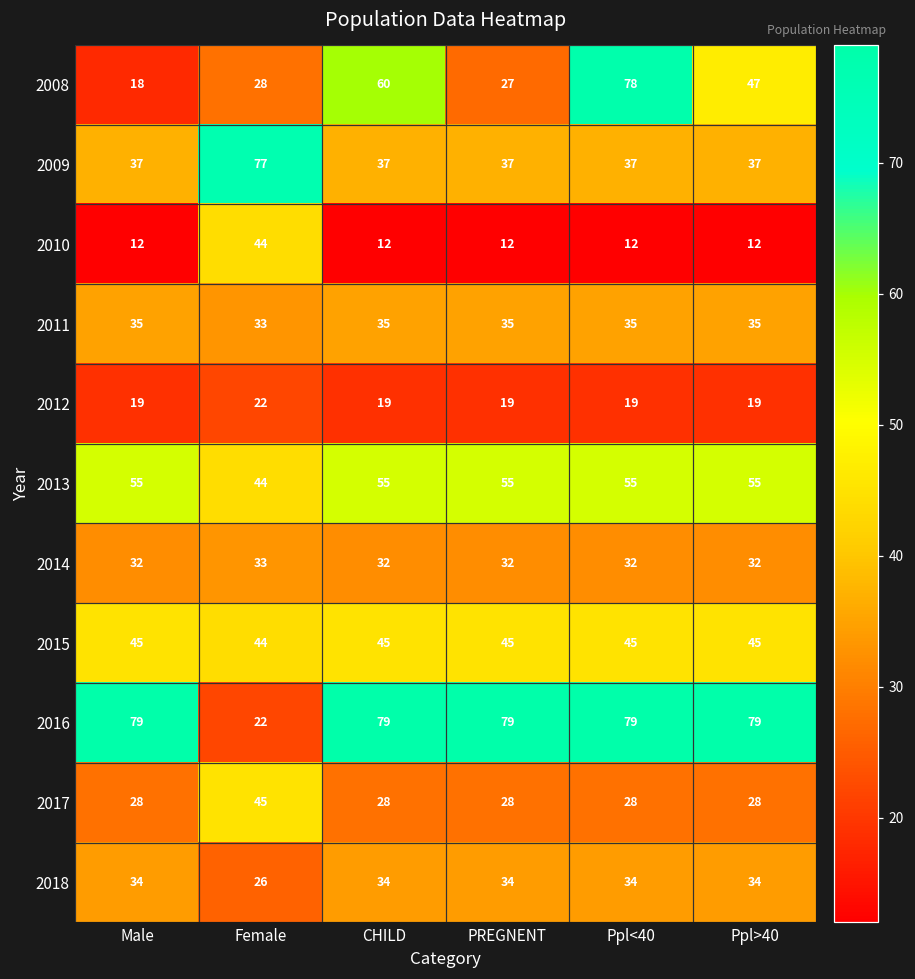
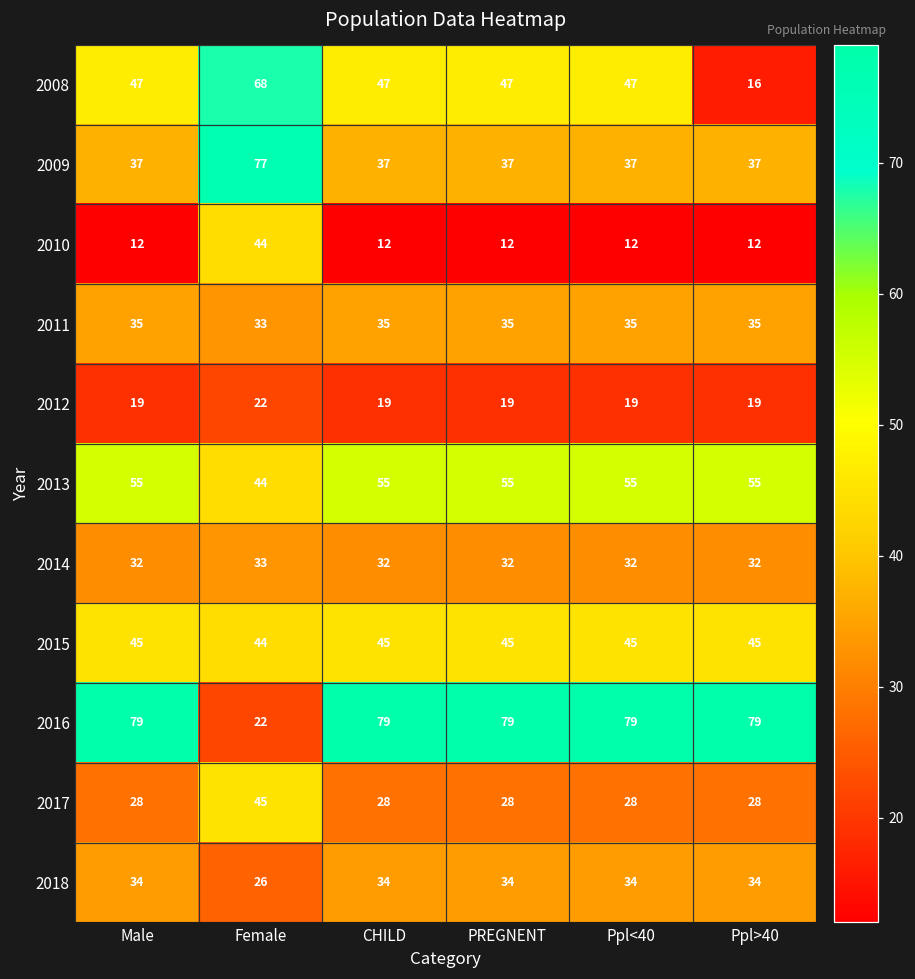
  {
    "2008": {
-     "Male": 18,
-     "Female": 28,
-     "CHILD": 60,
-     "PREGNENT": 27,
-     "Ppl<40": 78,
-     "Ppl>40": 47
+     "Male": 47,
+     "Female": 68,
+     "CHILD": 47,
+     "PREGNENT": 47,
+     "Ppl<40": 47,
+     "Ppl>40": 16
    },
    "2009": {
      "Male": 37,
      "Female": 77,
      "CHILD": 37,
      "PREGNENT": 37,
      "Ppl<40": 37,
      "Ppl>40": 37
    },
    "2010": {
      "Male": 12,
      "Female": 44,
      "CHILD": 12,
      "PREGNENT": 12,
      "Ppl<40": 12,
      "Ppl>40": 12
    },
    "2011": {
      "Male": 35,
      "Female": 33,
      "CHILD": 35,
      "PREGNENT": 35,
      "Ppl<40": 35,
      "Ppl>40": 35
    },
    "2012": {
      "Male": 19,
      "Female": 22,
      "CHILD": 19,
      "PREGNENT": 19,
      "Ppl<40": 19,
      "Ppl>40": 19
    },
    "2013": {
      "Male": 55,
      "Female": 44,
      "CHILD": 55,
      "PREGNENT": 55,
      "Ppl<40": 55,
      "Ppl>40": 55
    },
    "2014": {
      "Male": 32,
      "Female": 33,
      "CHILD": 32,
      "PREGNENT": 32,
      "Ppl<40": 32,
      "Ppl>40": 32
    },
    "2015": {
      "Male": 45,
      "Female": 44,
      "CHILD": 45,
      "PREGNENT": 45,
      "Ppl<40": 45,
      "Ppl>40": 45
    },
    "2016": {
      "Male": 79,
      "Female": 22,
      "CHILD": 79,
      "PREGNENT": 79,
      "Ppl<40": 79,
      "Ppl>40": 79
    },
    "2017": {
      "Male": 28,
      "Female": 45,
      "CHILD": 28,
      "PREGNENT": 28,
      "Ppl<40": 28,
      "Ppl>40": 28
    },
    "2018": {
      "Male": 34,
      "Female": 26,
      "CHILD": 34,
      "PREGNENT": 34,
      "Ppl<40": 34,
      "Ppl>40": 34
    }
  }
